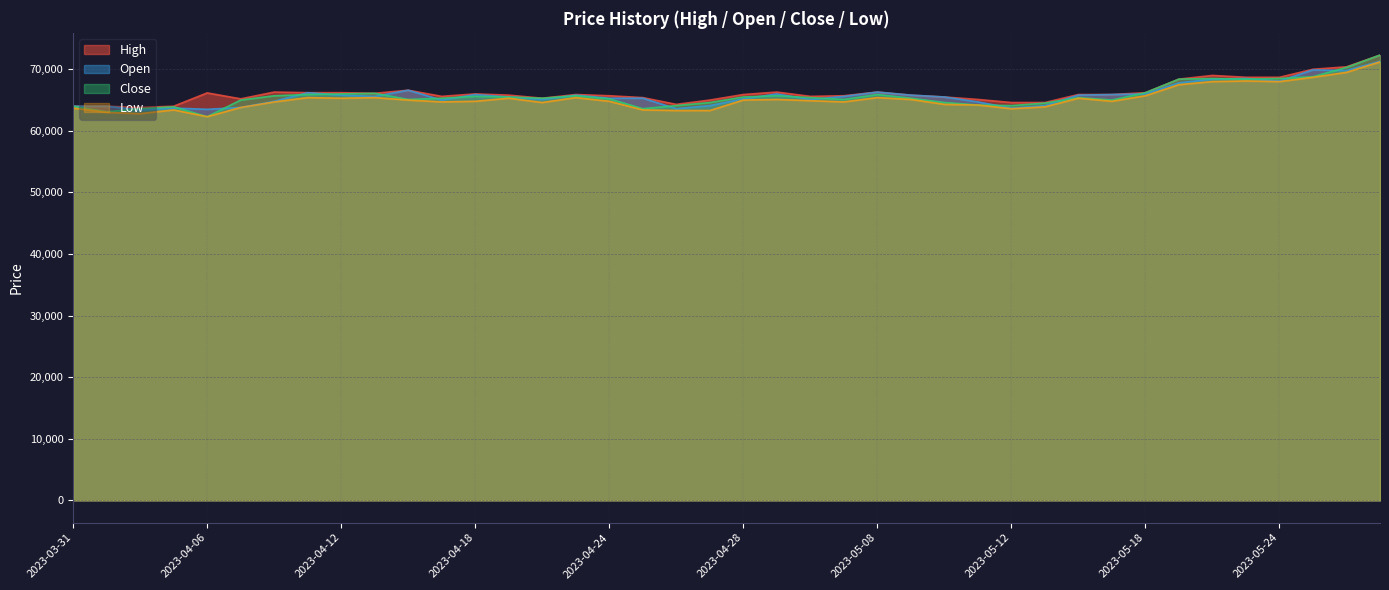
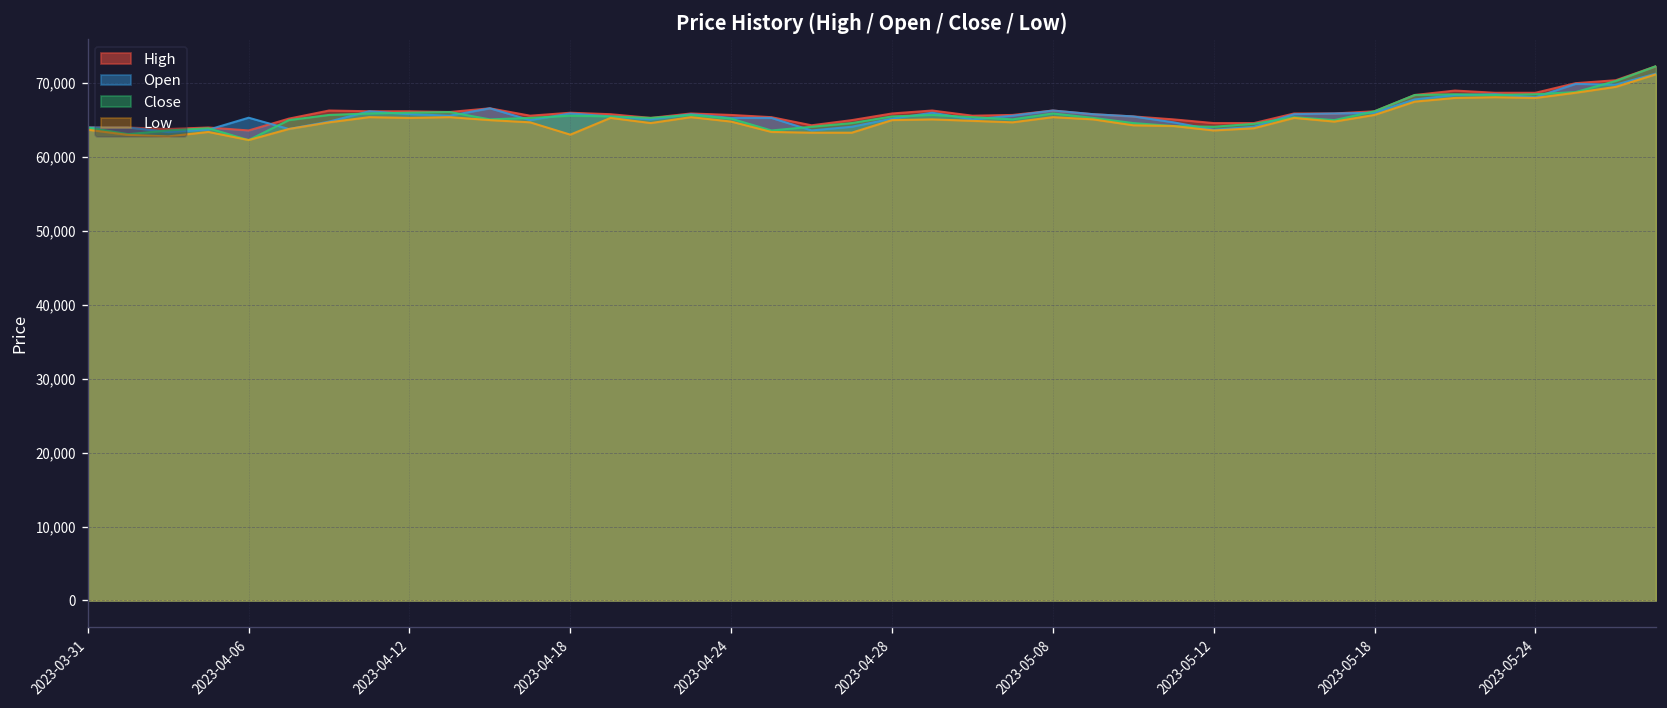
  {
    "High": {
-     "2023-04-06": "66,000",
+     "2023-04-06": "64,000",
      "2023-05-12": "65,000"
    },
    "Open": {
-     "2023-04-06": "64,000"
+     "2023-04-06": "65,000"
    },
    "Low": {
      "2023-04-12": "65,000",
-     "2023-04-18": "65,000",
+     "2023-04-18": "63,000",
      "2023-05-08": "65,000"
    }
  }
